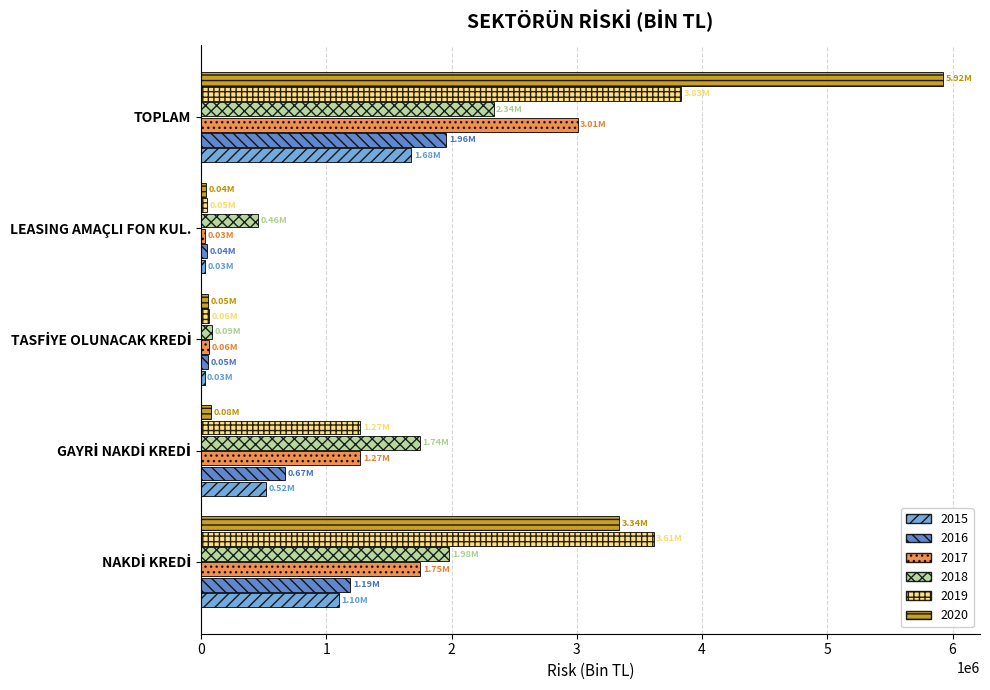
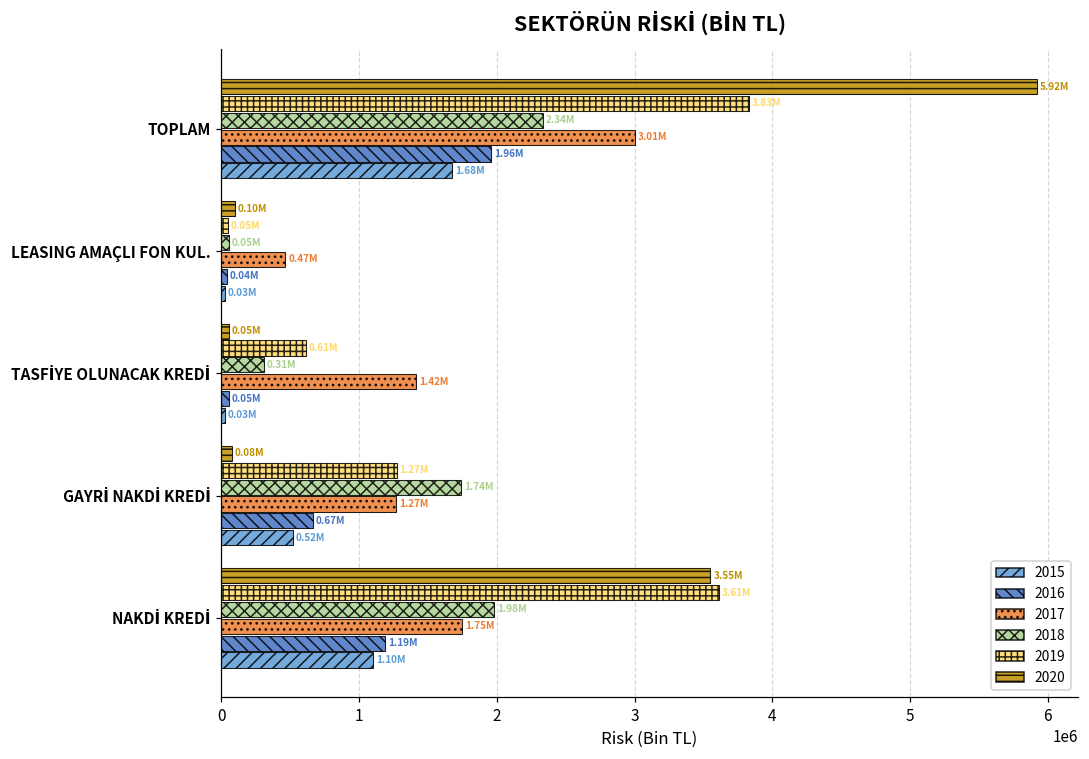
  {
    "2017": {
      "TOPLAM": "3.01M",
-     "LEASING AMAÇLI FON KUL.": "0.03M",
-     "TASFİYE OLUNACAK KREDİ": "0.06M",
+     "LEASING AMAÇLI FON KUL.": "0.47M",
+     "TASFİYE OLUNACAK KREDİ": "1.42M",
      "GAYRİ NAKDİ KREDİ": "1.27M",
      "NAKDİ KREDİ": "1.75M"
    },
    "2018": {
      "TOPLAM": "2.34M",
-     "LEASING AMAÇLI FON KUL.": "0.46M",
-     "TASFİYE OLUNACAK KREDİ": "0.09M",
+     "LEASING AMAÇLI FON KUL.": "0.05M",
+     "TASFİYE OLUNACAK KREDİ": "0.31M",
      "GAYRİ NAKDİ KREDİ": "1.74M",
      "NAKDİ KREDİ": "1.98M"
    },
    "2019": {
      "TOPLAM": "3.83M",
      "LEASING AMAÇLI FON KUL.": "0.05M",
-     "TASFİYE OLUNACAK KREDİ": "0.06M",
+     "TASFİYE OLUNACAK KREDİ": "0.61M",
      "GAYRİ NAKDİ KREDİ": "1.27M",
      "NAKDİ KREDİ": "3.61M"
    },
    "2020": {
      "TOPLAM": "5.92M",
-     "LEASING AMAÇLI FON KUL.": "0.04M",
+     "LEASING AMAÇLI FON KUL.": "0.10M",
      "TASFİYE OLUNACAK KREDİ": "0.05M",
      "GAYRİ NAKDİ KREDİ": "0.08M",
-     "NAKDİ KREDİ": "3.34M"
+     "NAKDİ KREDİ": "3.55M"
    }
  }
